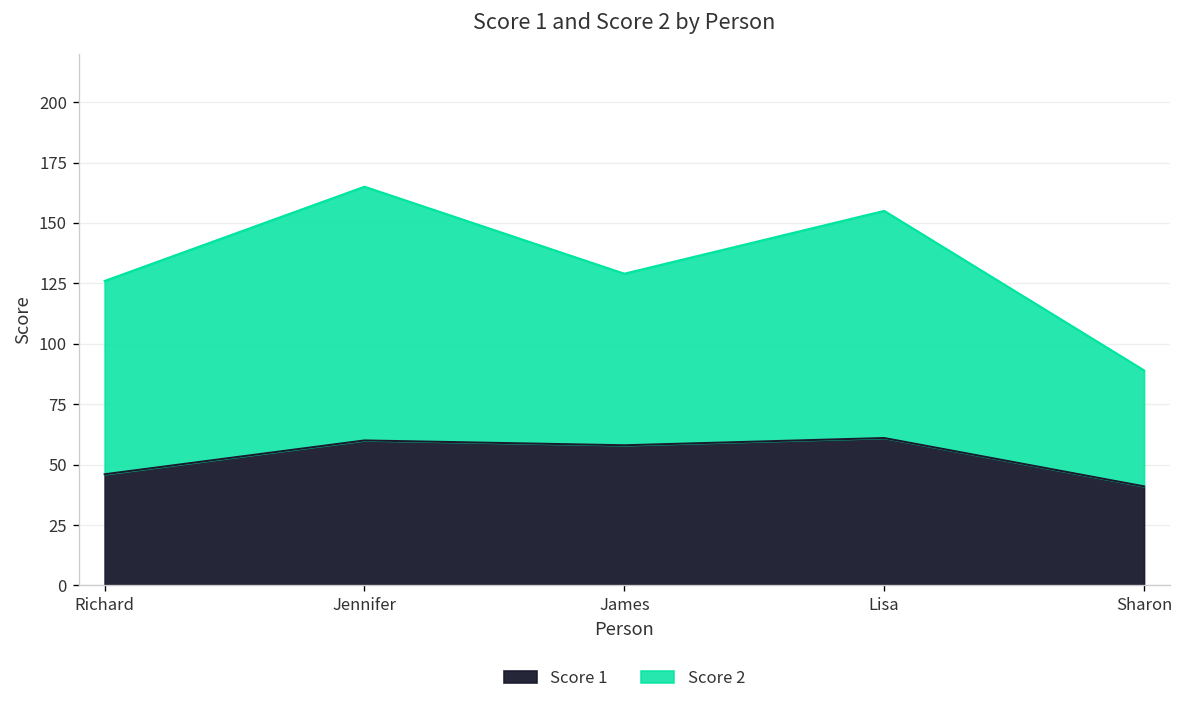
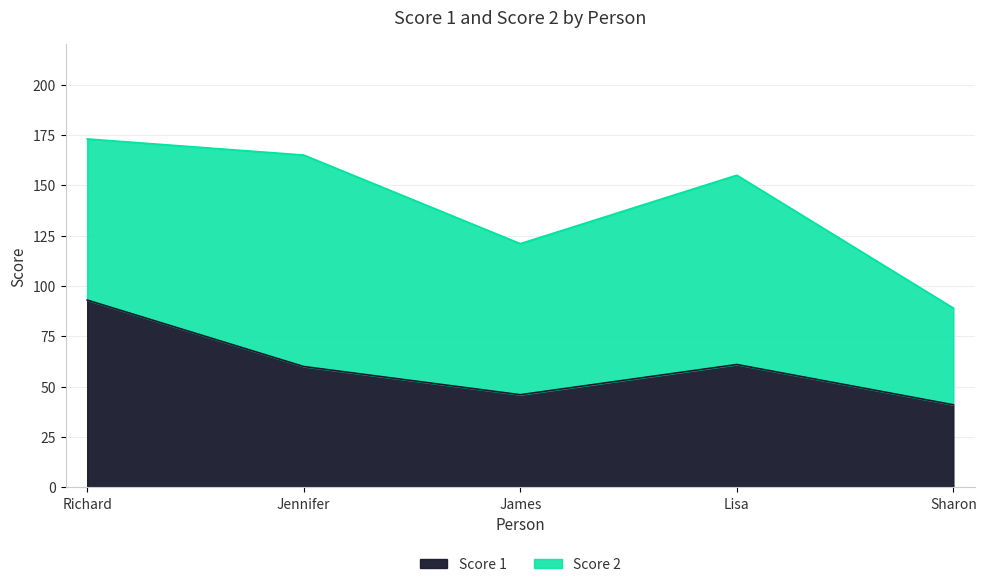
  {
    "Score 1": {
-     "Richard": 46,
+     "Richard": 93,
      "Jennifer": 60,
-     "James": 58,
+     "James": 46,
      "Lisa": 61,
      "Sharon": 41
    },
    "Score 2": {
      "Richard": 80,
      "Jennifer": 105,
-     "James": 71,
+     "James": 75,
      "Lisa": 94,
      "Sharon": 48
    }
  }
